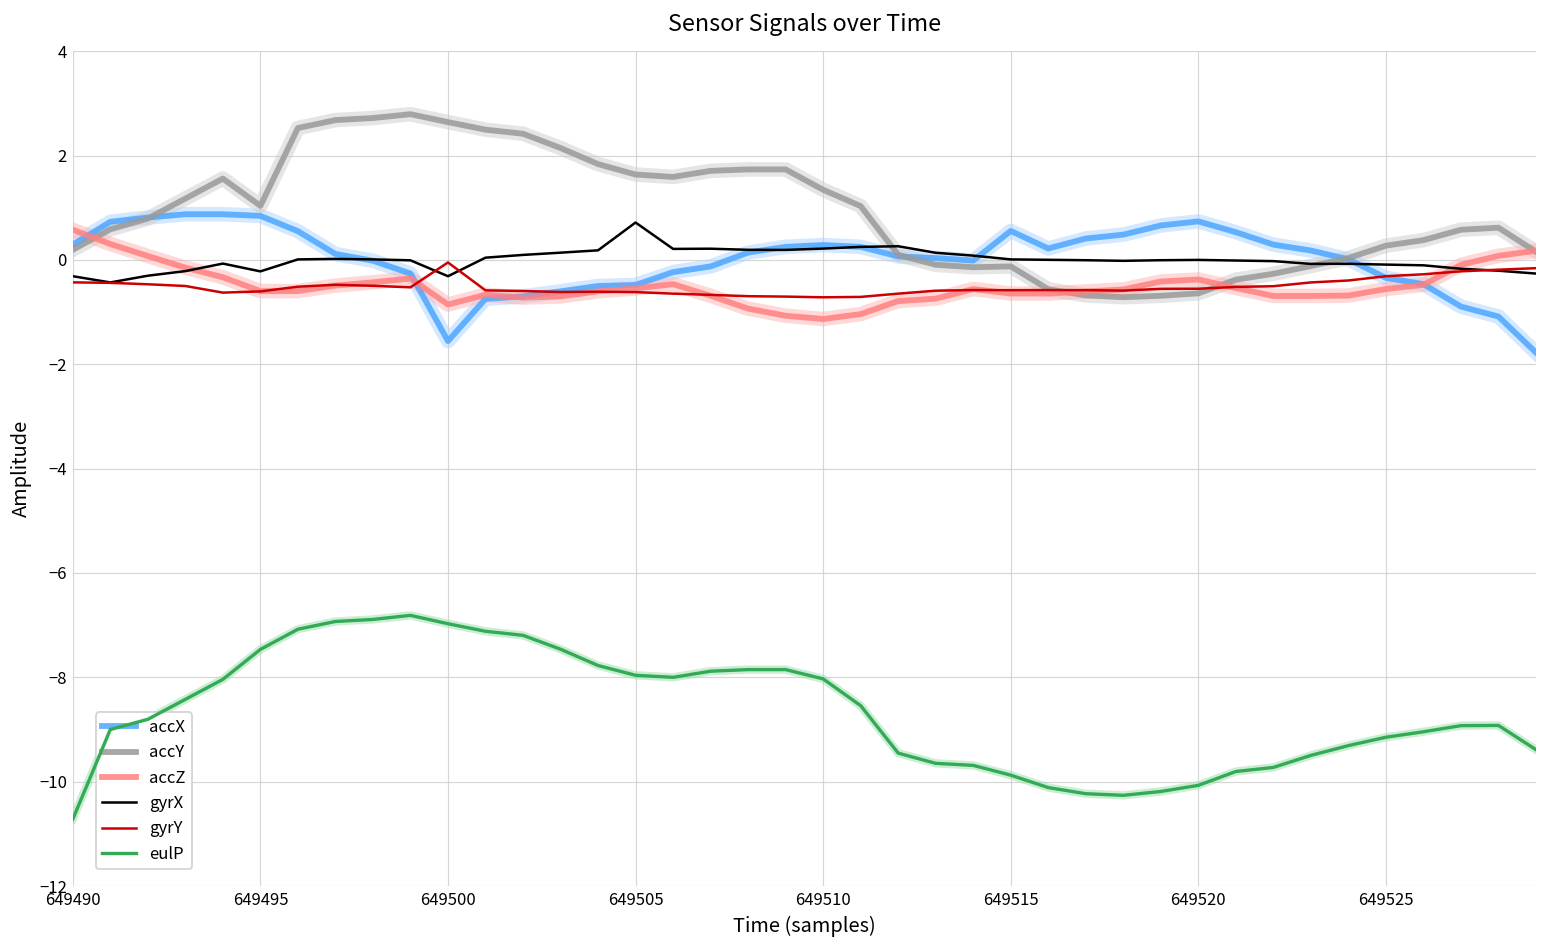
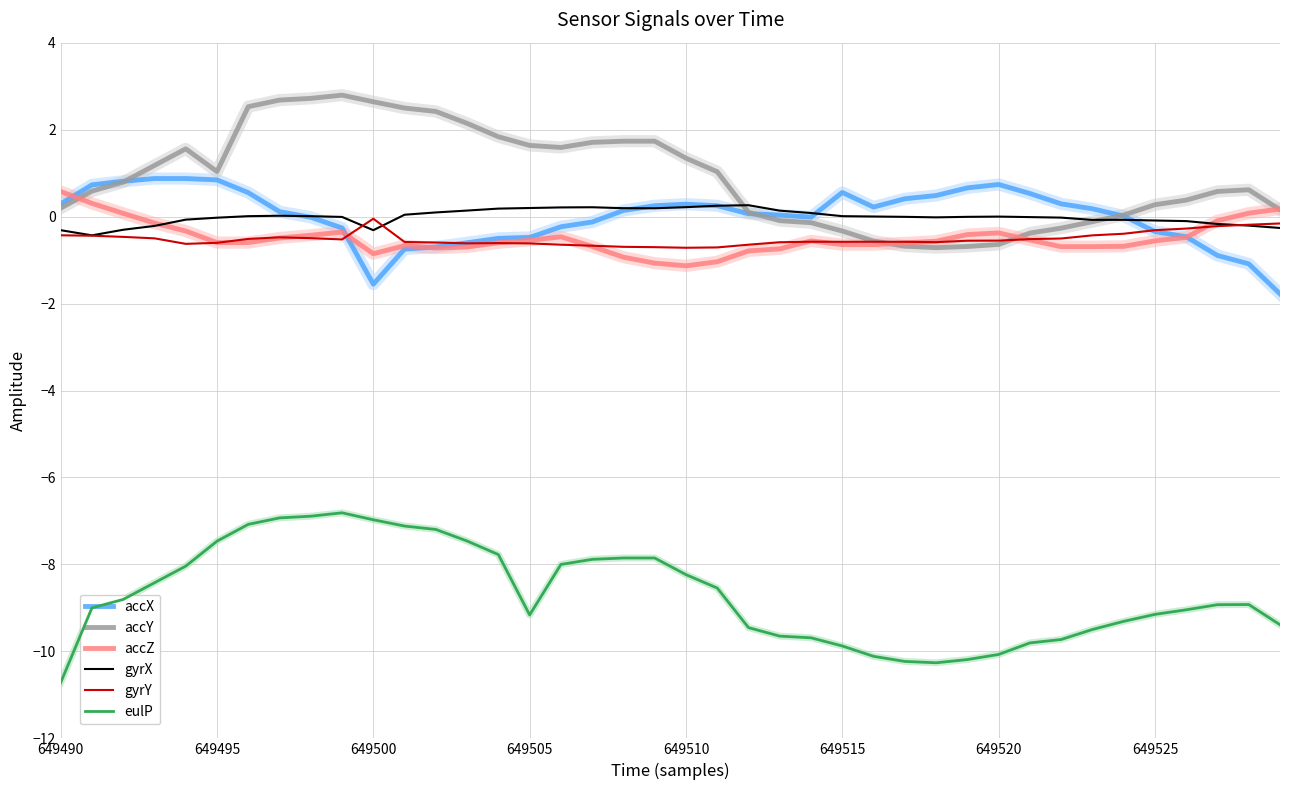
  {
    "accX": {
      "649490": 0.3,
      "649495": 0.8,
      "649500": -1.6,
      "649505": -0.5,
      "649510": 0.3,
      "649515": 0.6,
      "649520": 0.7
    },
    "accY": {
      "649490": 0.2,
      "649495": 1.0,
      "649500": 2.6,
      "649505": 1.6,
      "649510": 1.3,
-     "649515": -0.1,
+     "649515": -0.3,
      "649520": -0.6,
      "649525": 0.3
    },
    "accZ": {
      "649490": 0.6,
      "649500": -0.9,
      "649505": -0.5,
      "649510": -1.1,
      "649515": -0.6,
      "649520": -0.4,
      "649525": -0.6
    },
    "eulP": {
      "649490": -10.7,
      "649495": -7.5,
      "649500": -7.0,
-     "649505": -8.0,
-     "649510": -8.0,
+     "649505": -9.2,
+     "649510": -8.2,
      "649515": -9.9,
      "649520": -10.1,
      "649525": -9.1
    },
    "gyrX": {
      "649490": -0.3,
-     "649495": -0.2,
+     "649495": 0.0,
      "649500": -0.3,
-     "649505": 0.7,
+     "649505": 0.2,
      "649510": 0.2,
      "649515": 0.0,
      "649520": 0.0,
      "649525": -0.1
    },
    "gyrY": {
      "649490": -0.4,
      "649500": 0.0,
      "649505": -0.6,
      "649510": -0.7,
      "649515": -0.6,
      "649520": -0.6
    }
  }
